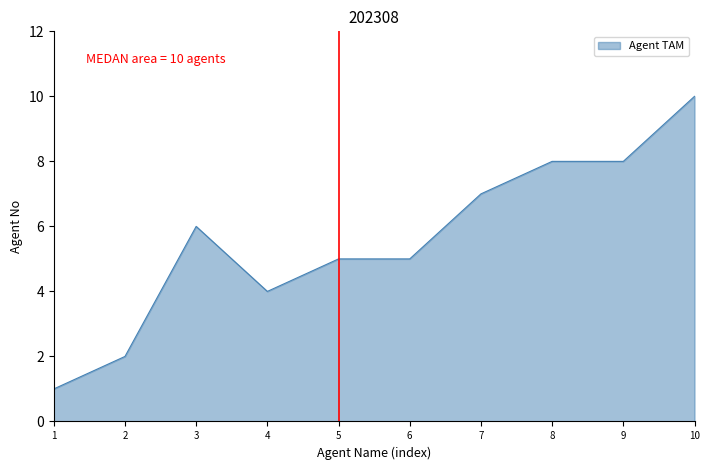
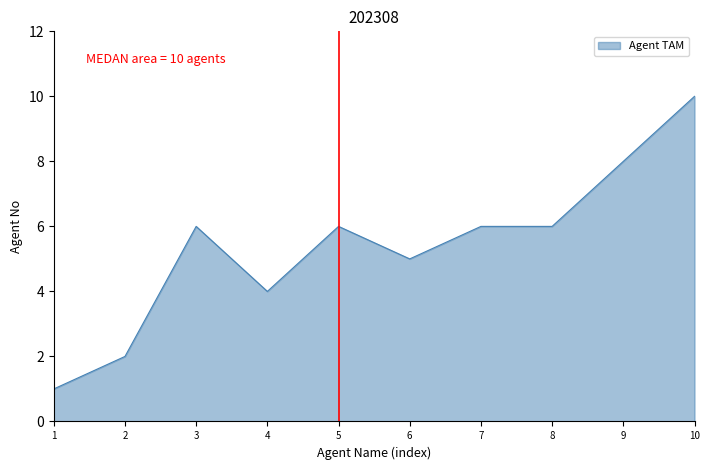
  {
    "1": 1,
    "2": 2,
    "3": 6,
    "4": 4,
-   "5": 5,
+   "5": 6,
    "6": 5,
-   "7": 7,
-   "8": 8,
+   "7": 6,
+   "8": 6,
    "9": 8,
    "10": 10
  }
